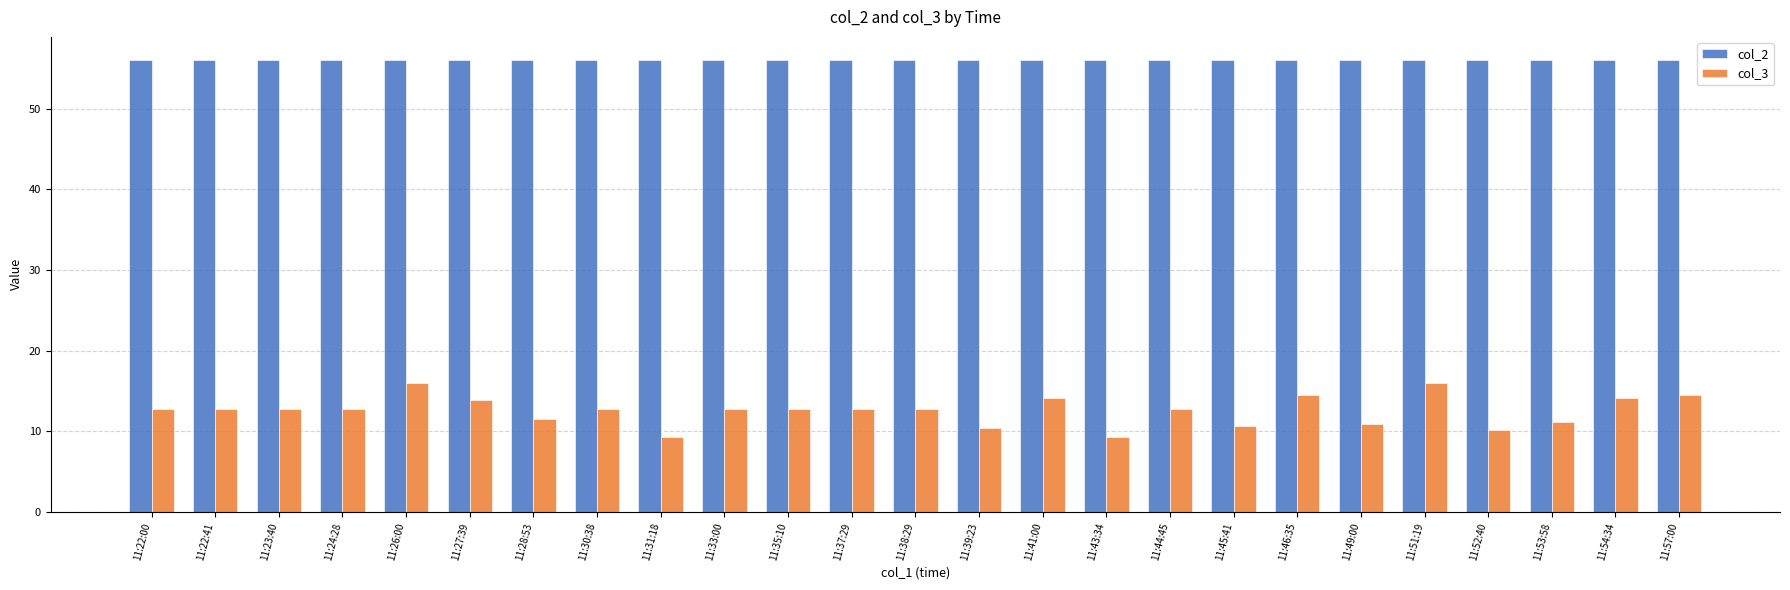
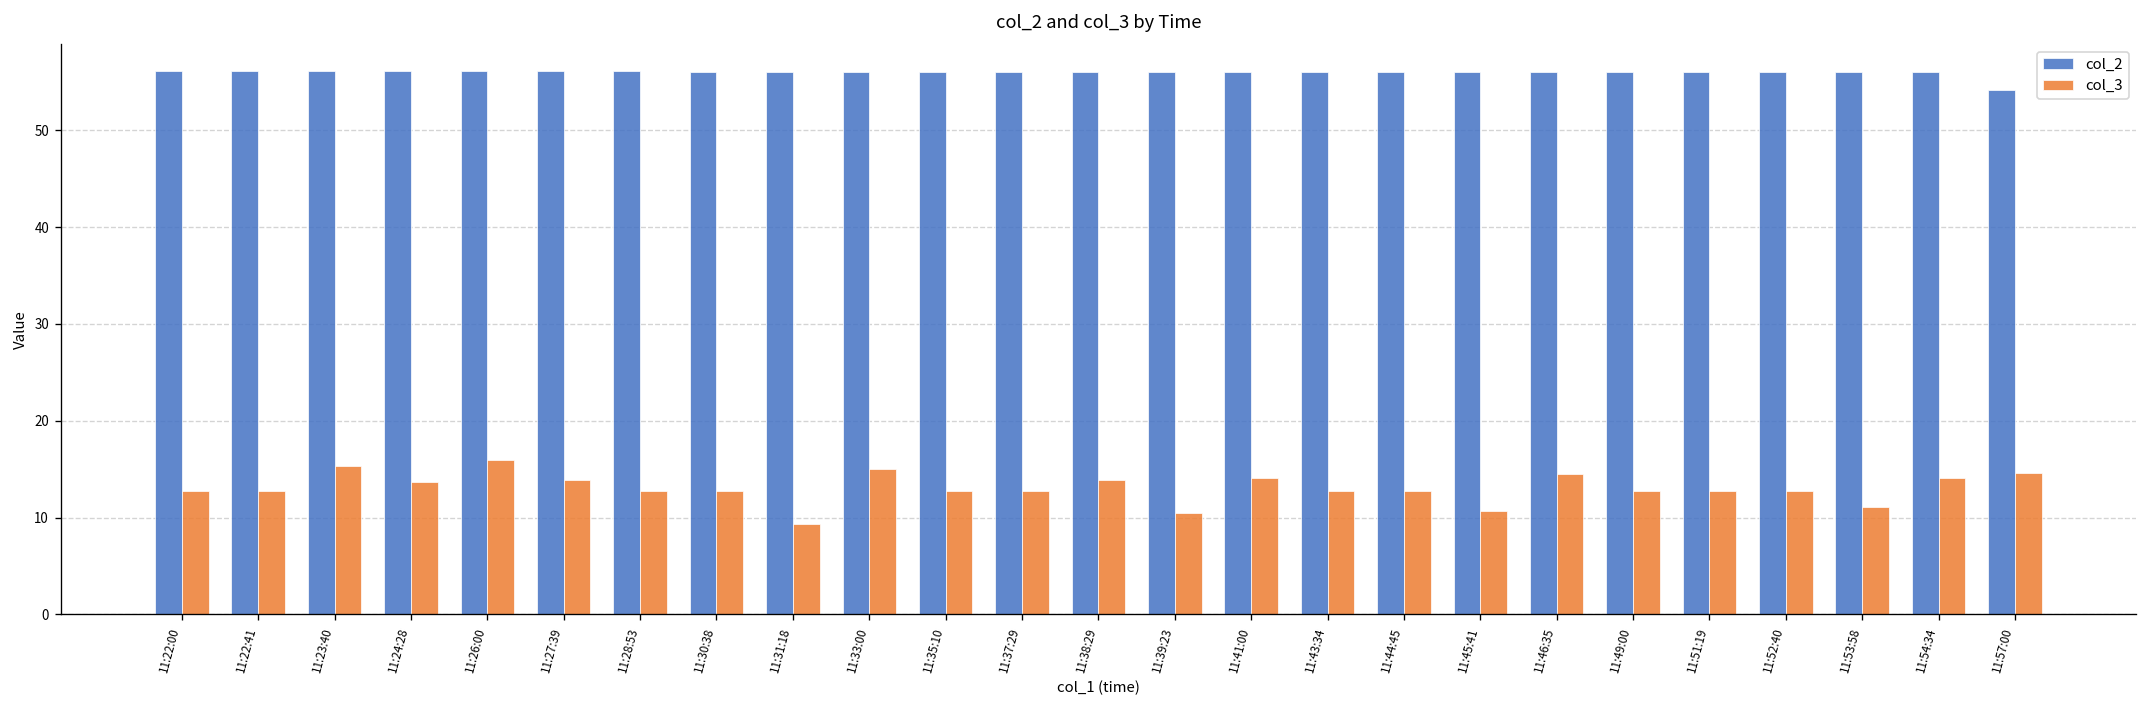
  {
    "col_2": {
      "11:22:00": 56,
      "11:22:41": 56,
      "11:23:40": 56,
      "11:24:28": 56,
      "11:26:00": 56,
      "11:27:39": 56,
      "11:28:53": 56,
      "11:30:38": 56,
      "11:31:18": 56,
      "11:33:00": 56,
      "11:35:10": 56,
      "11:37:29": 56,
      "11:38:29": 56,
      "11:39:23": 56,
      "11:41:00": 56,
      "11:43:34": 56,
      "11:44:45": 56,
      "11:45:41": 56,
      "11:46:35": 56,
      "11:49:00": 56,
      "11:51:19": 56,
      "11:52:40": 56,
      "11:53:58": 56,
      "11:54:34": 56,
-     "11:57:00": 56
+     "11:57:00": 54
    },
    "col_3": {
      "11:22:00": 13,
      "11:22:41": 13,
-     "11:23:40": 13,
-     "11:24:28": 13,
+     "11:23:40": 15,
+     "11:24:28": 14,
      "11:26:00": 16,
      "11:27:39": 14,
-     "11:28:53": 11,
+     "11:28:53": 13,
      "11:30:38": 13,
      "11:31:18": 9,
-     "11:33:00": 13,
+     "11:33:00": 15,
      "11:35:10": 13,
      "11:37:29": 13,
-     "11:38:29": 13,
+     "11:38:29": 14,
      "11:39:23": 10,
      "11:41:00": 14,
-     "11:43:34": 9,
+     "11:43:34": 13,
      "11:44:45": 13,
      "11:45:41": 11,
      "11:46:35": 15,
-     "11:49:00": 11,
-     "11:51:19": 16,
-     "11:52:40": 10,
+     "11:49:00": 13,
+     "11:51:19": 13,
+     "11:52:40": 13,
      "11:53:58": 11,
      "11:54:34": 14,
      "11:57:00": 15
    }
  }
